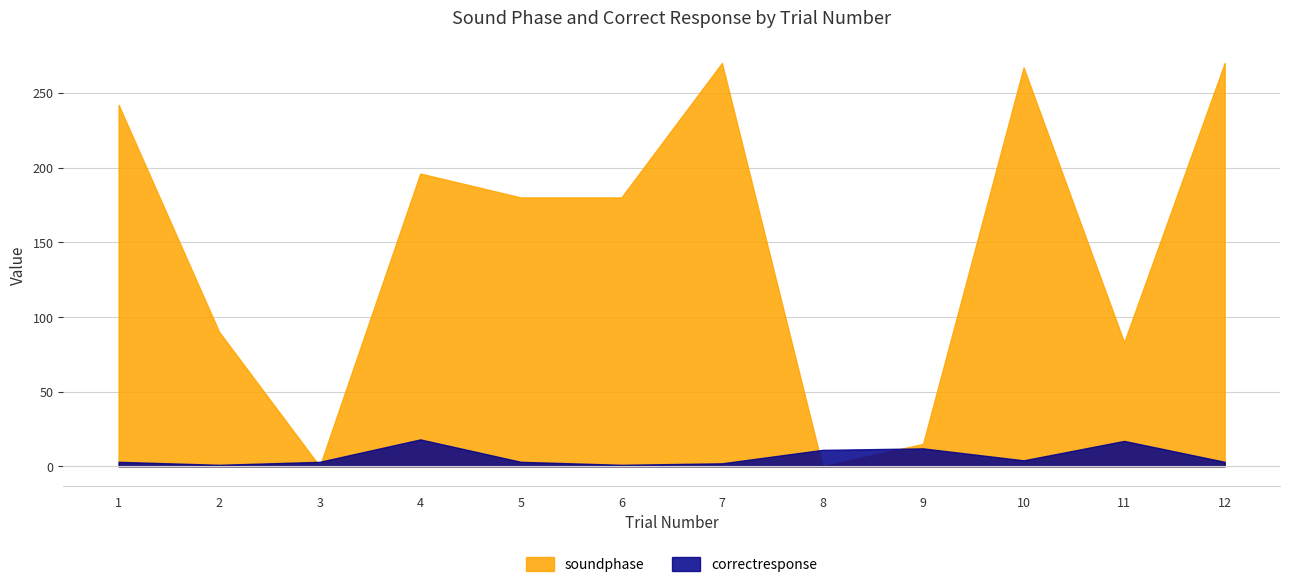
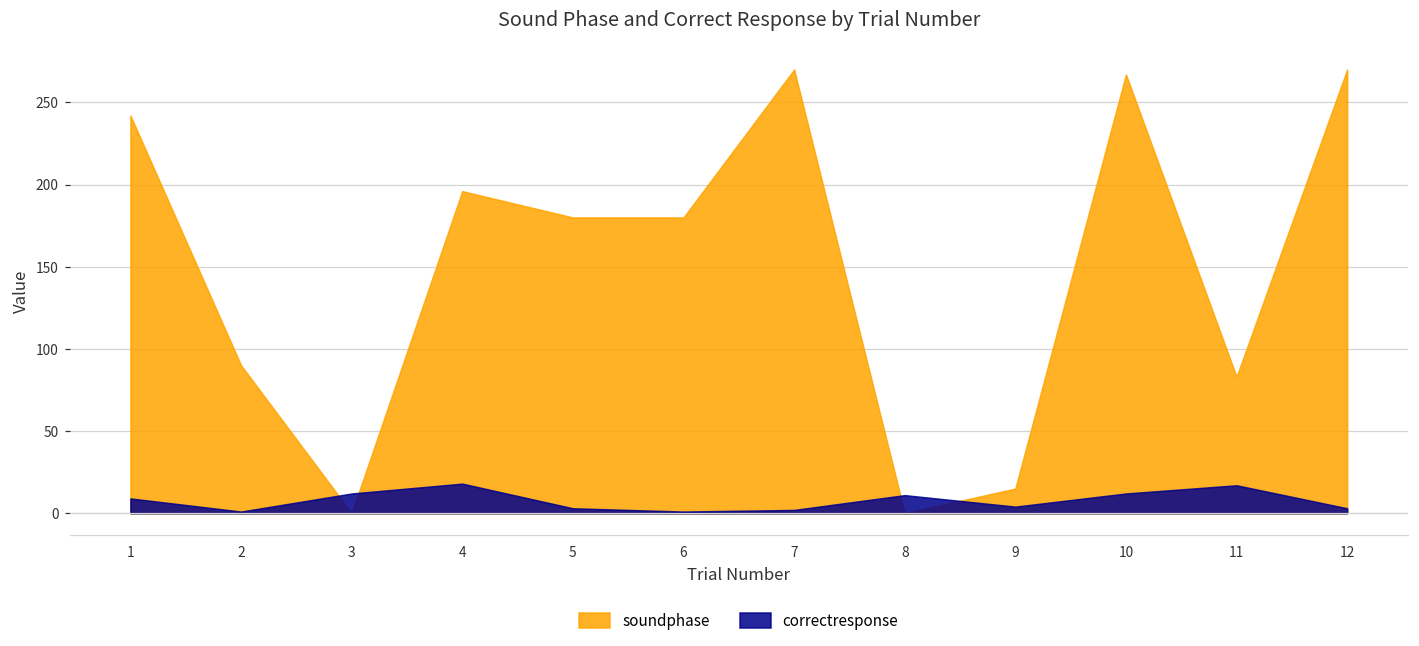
  {
    "soundphase": {
      "1": 242,
      "2": 90,
      "3": 0,
      "4": 196,
      "5": 180,
      "6": 180,
      "7": 270,
      "8": 0,
      "9": 15,
      "10": 267,
      "11": 83,
      "12": 270
    },
    "correctresponse": {
-     "1": 3,
-     "3": 3,
-     "9": 12,
-     "10": 4
+     "1": 9,
+     "3": 12,
+     "9": 4,
+     "10": 12
    }
  }
